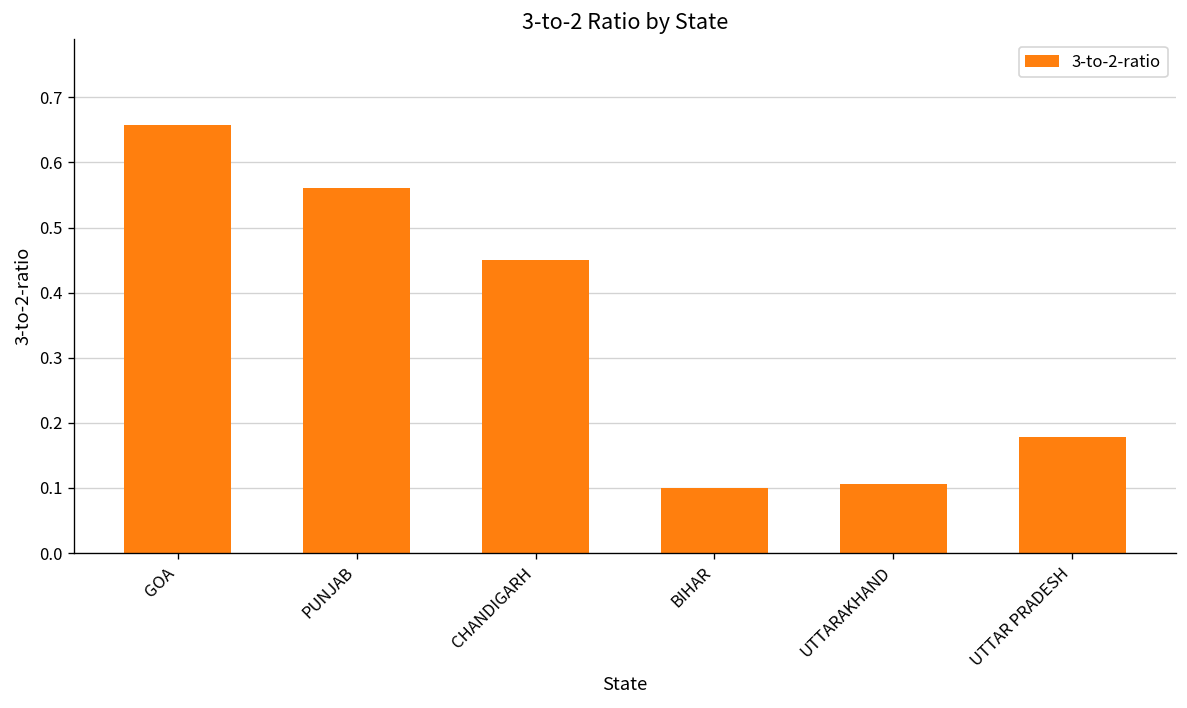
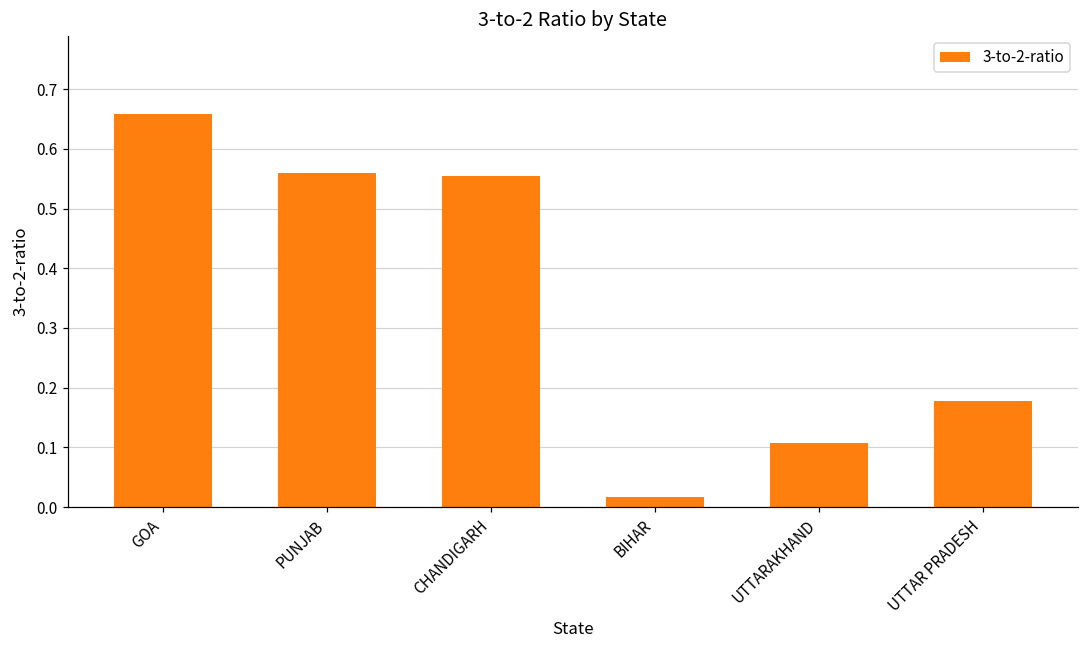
  {
    "GOA": 0.66,
    "PUNJAB": 0.56,
-   "CHANDIGARH": 0.45,
-   "BIHAR": 0.10,
+   "CHANDIGARH": 0.56,
+   "BIHAR": 0.02,
    "UTTARAKHAND": 0.11,
    "UTTAR PRADESH": 0.18
  }
